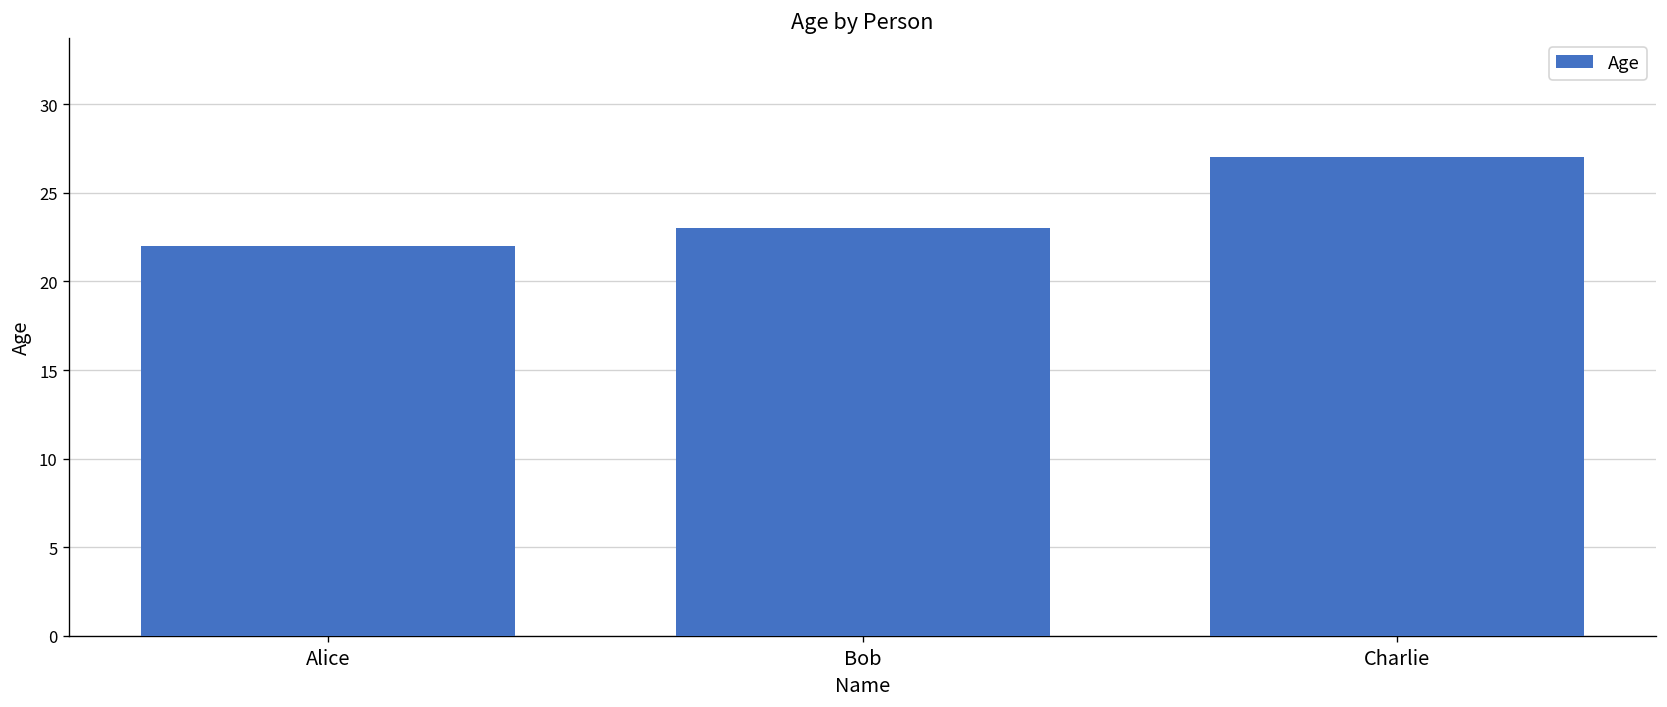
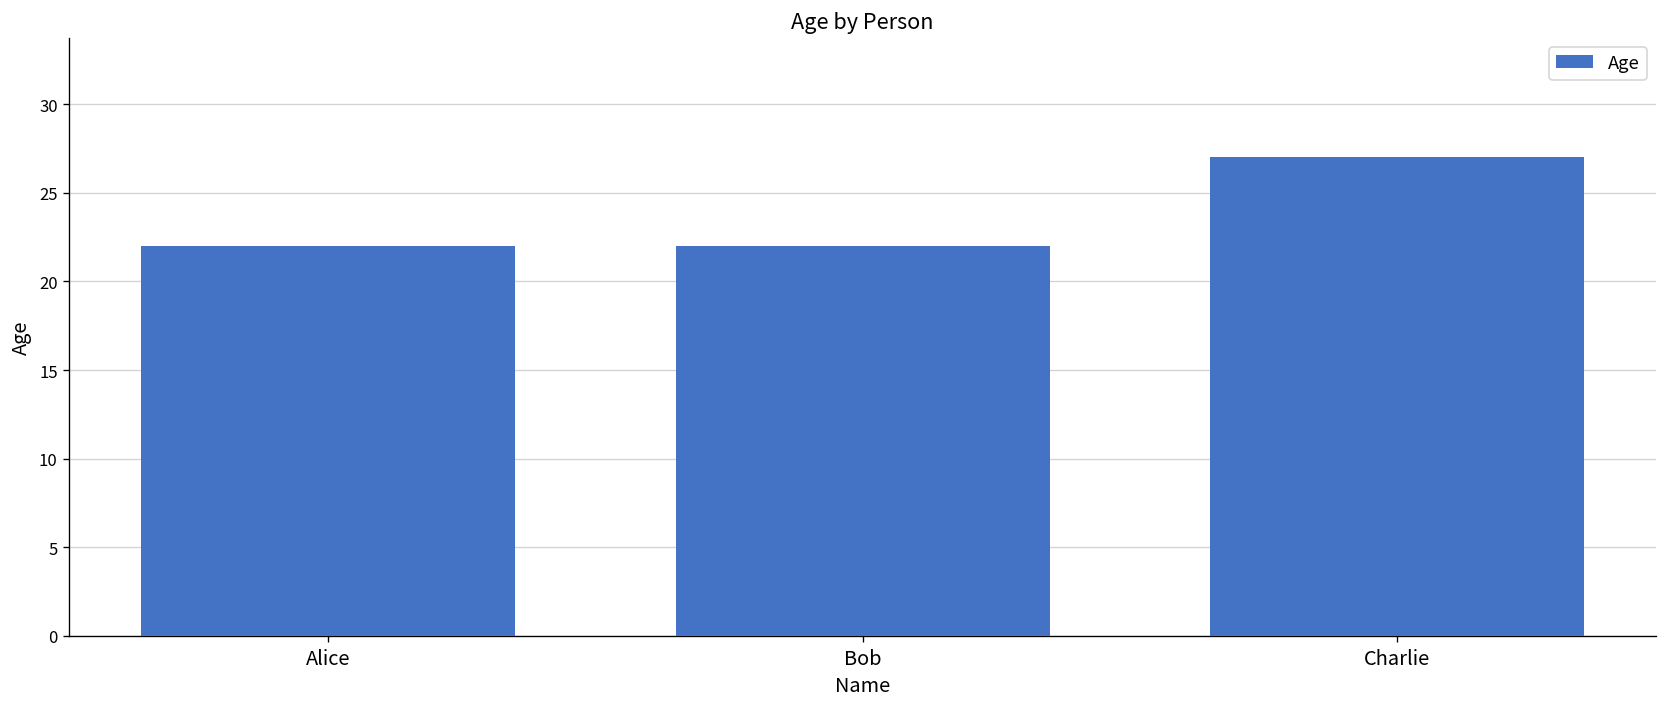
  {
    "Alice": 22,
-   "Bob": 23,
+   "Bob": 22,
    "Charlie": 27
  }
